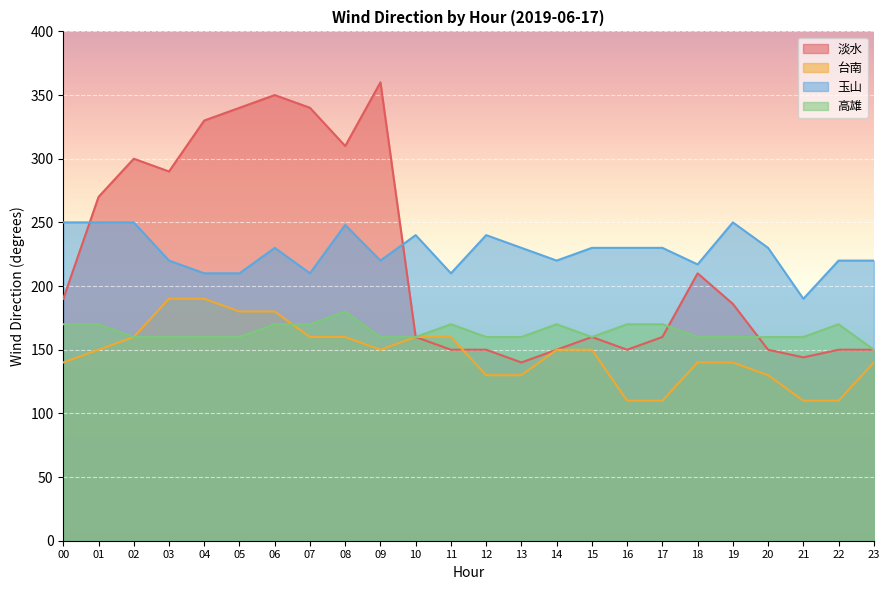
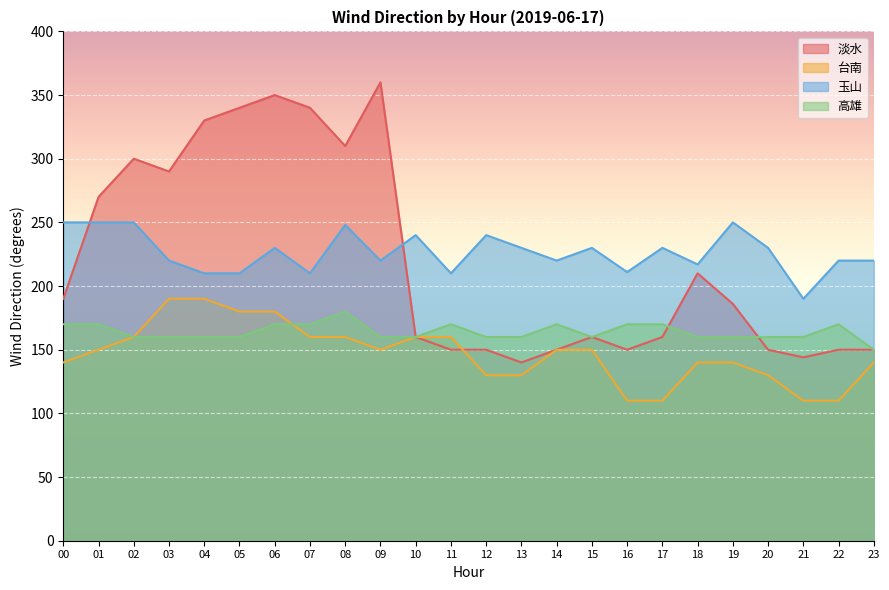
  {
    "淡水": {
      "00": 190,
      "01": 270,
      "02": 300,
      "03": 290,
      "04": 330,
      "05": 340,
      "06": 350,
      "07": 340,
      "08": 310,
      "09": 360,
      "11": 150,
      "12": 150,
      "13": 140,
      "16": 150,
      "17": 160,
      "18": 210,
      "19": 186,
      "20": 150,
      "21": 144,
      "22": 150
    },
    "台南": {
      "00": 140,
      "01": 150,
      "03": 190,
      "04": 190,
      "05": 180,
      "06": 180,
      "07": 160,
      "08": 160,
      "09": 150,
      "11": 160,
      "12": 130,
      "13": 130,
      "15": 150,
      "16": 110,
      "17": 110,
      "18": 140,
      "19": 140,
      "20": 130,
      "21": 110,
      "22": 110,
      "23": 140
    },
    "玉山": {
      "00": 250,
      "01": 250,
      "02": 250,
      "03": 220,
      "04": 210,
      "05": 210,
      "06": 230,
      "07": 210,
      "08": 248,
      "09": 220,
      "10": 240,
      "11": 210,
      "12": 240,
      "13": 230,
      "14": 220,
      "15": 230,
-     "16": 230,
+     "16": 211,
      "17": 230,
      "18": 217,
      "19": 250,
      "20": 230,
      "21": 190,
      "22": 220,
      "23": 220
    },
    "高雄": {
      "00": 170,
      "01": 170,
      "03": 160,
      "04": 160,
      "05": 160,
      "06": 170,
      "07": 170,
      "08": 180,
      "09": 160,
      "11": 170,
      "12": 160,
      "13": 160,
      "14": 170,
      "16": 170,
      "17": 170,
      "18": 160,
      "19": 160,
      "20": 160,
      "21": 160,
      "22": 170
    }
  }
